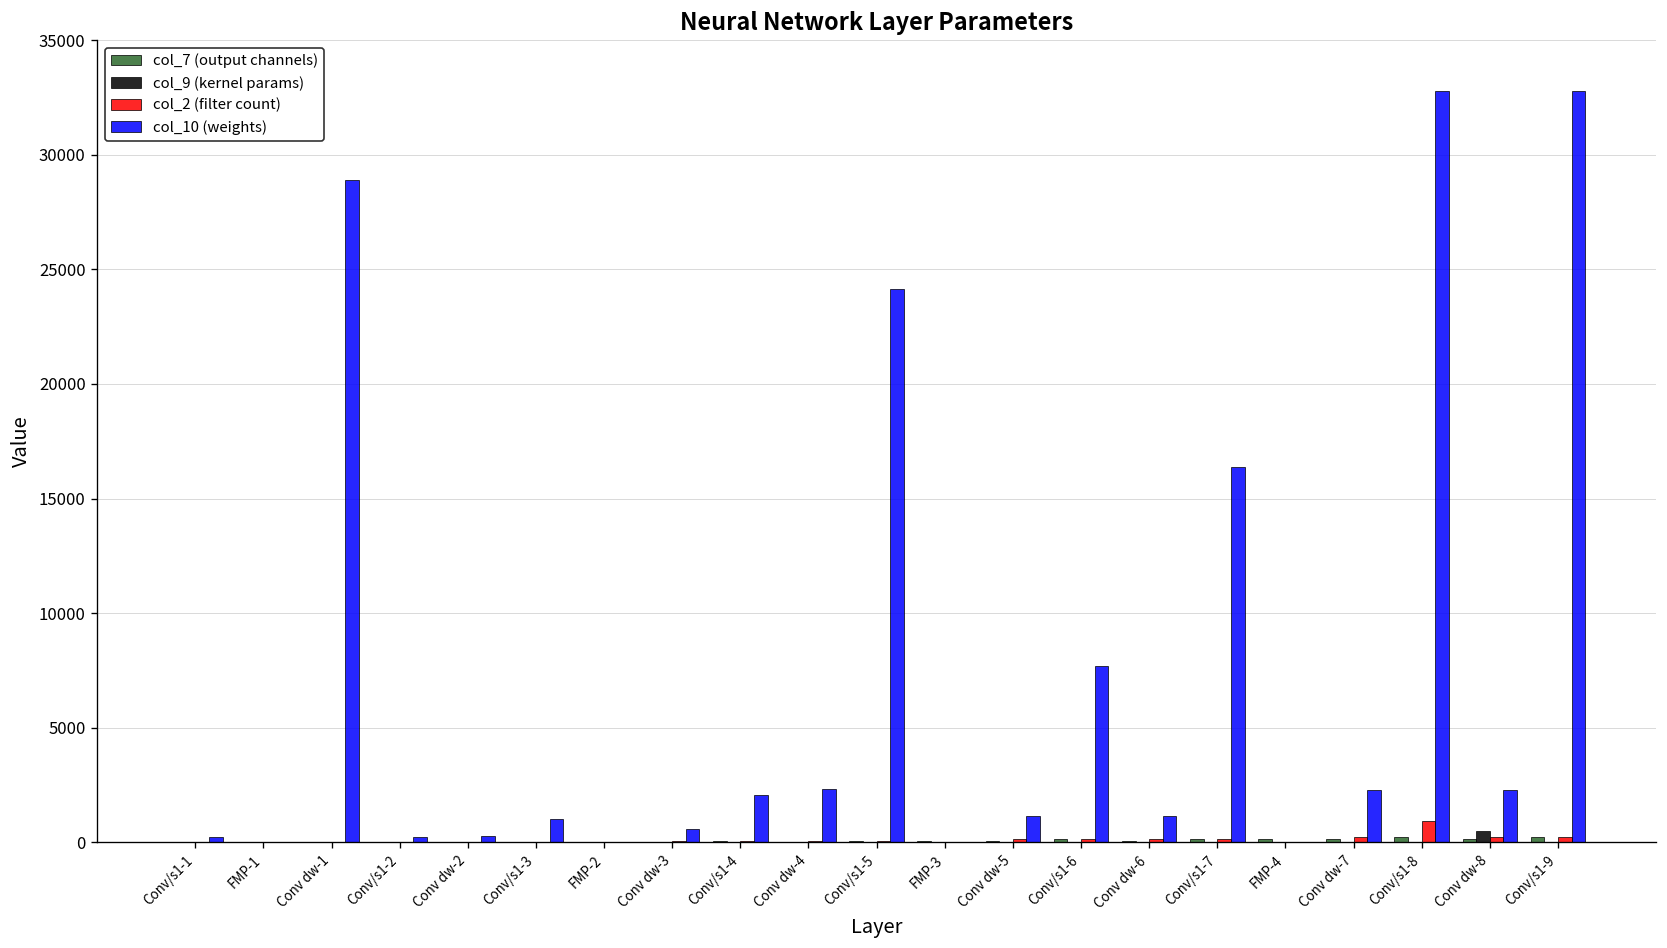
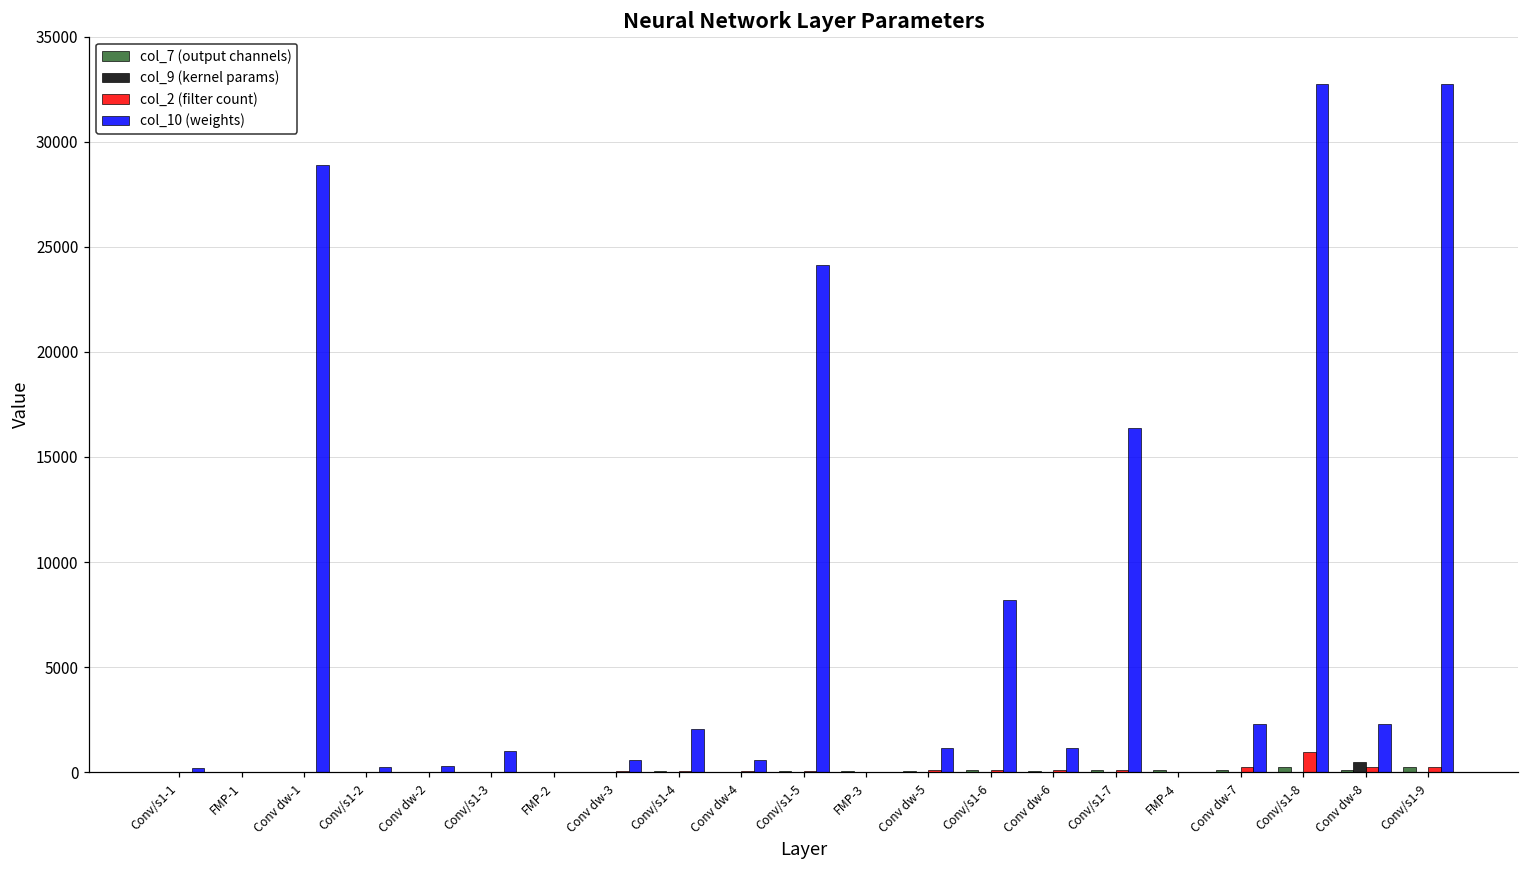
  {
    "col_7 (output channels)": {
      "Conv/s1-8": 300,
      "Conv/s1-9": 300
    },
    "col_9 (kernel params)": {
      "FMP-1": 0,
      "FMP-2": 0,
      "FMP-3": 0,
      "FMP-4": 0,
      "Conv dw-8": 500
    },
    "col_2 (filter count)": {
      "FMP-1": 0,
      "FMP-2": 0,
      "FMP-3": 0,
      "FMP-4": 0,
      "Conv dw-7": 300,
      "Conv/s1-8": 900,
      "Conv dw-8": 300,
      "Conv/s1-9": 300
    },
    "col_10 (weights)": {
      "Conv/s1-1": 200,
      "FMP-1": 0,
      "Conv dw-1": 28900,
      "Conv/s1-2": 300,
      "Conv dw-2": 300,
      "Conv/s1-3": 1000,
      "FMP-2": 0,
      "Conv dw-3": 600,
      "Conv/s1-4": 2000,
-     "Conv dw-4": 2300,
+     "Conv dw-4": 600,
      "Conv/s1-5": 24100,
      "FMP-3": 0,
      "Conv dw-5": 1200,
-     "Conv/s1-6": 7700,
+     "Conv/s1-6": 8200,
      "Conv dw-6": 1200,
      "Conv/s1-7": 16400,
      "FMP-4": 0,
      "Conv dw-7": 2300,
      "Conv/s1-8": 32800,
      "Conv dw-8": 2300,
      "Conv/s1-9": 32800
    }
  }
